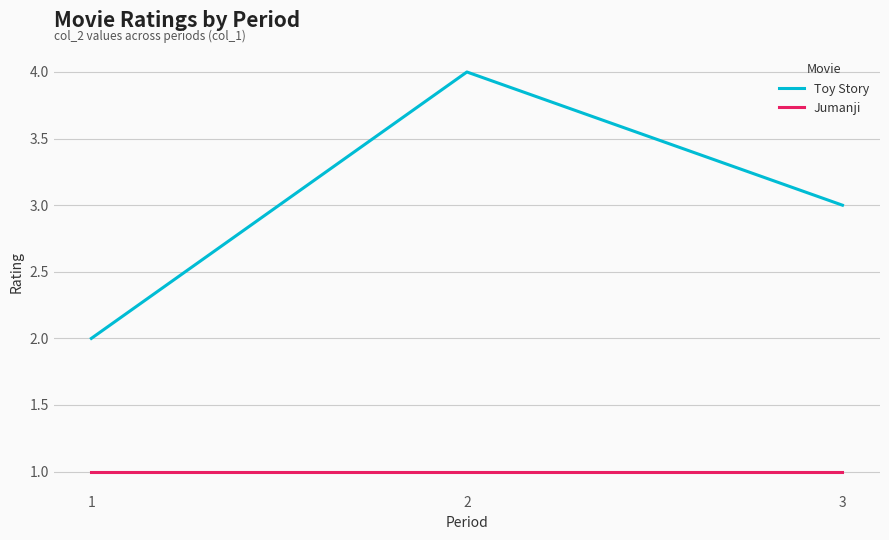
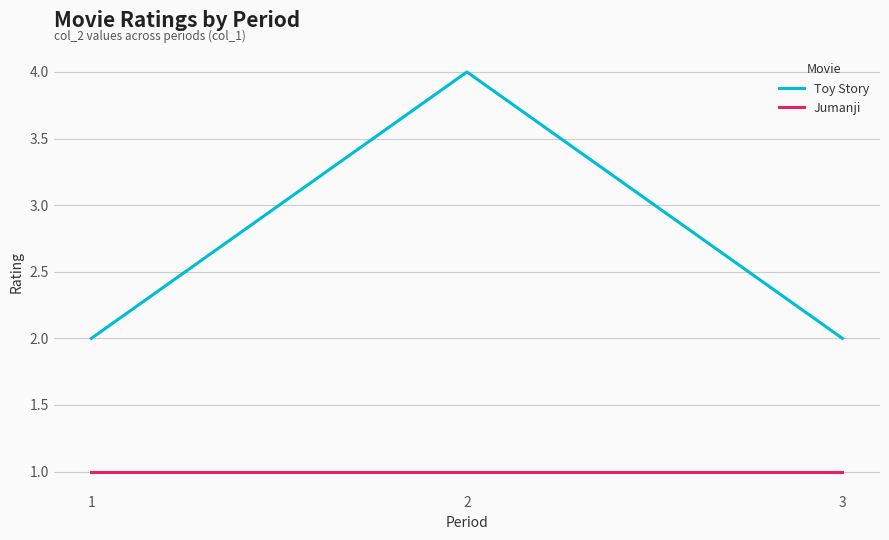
  {
    "Toy Story": {
      "1": 2,
      "2": 4,
-     "3": 3
+     "3": 2
    },
    "Jumanji": {
      "1": 1,
      "2": 1,
      "3": 1
    }
  }
